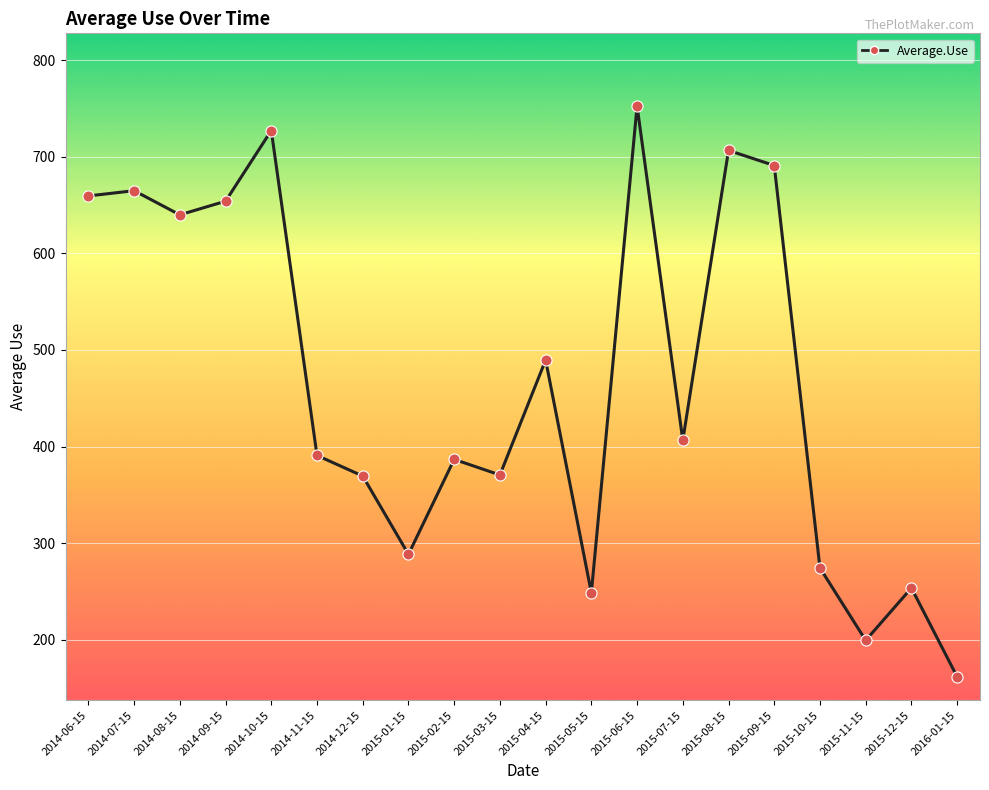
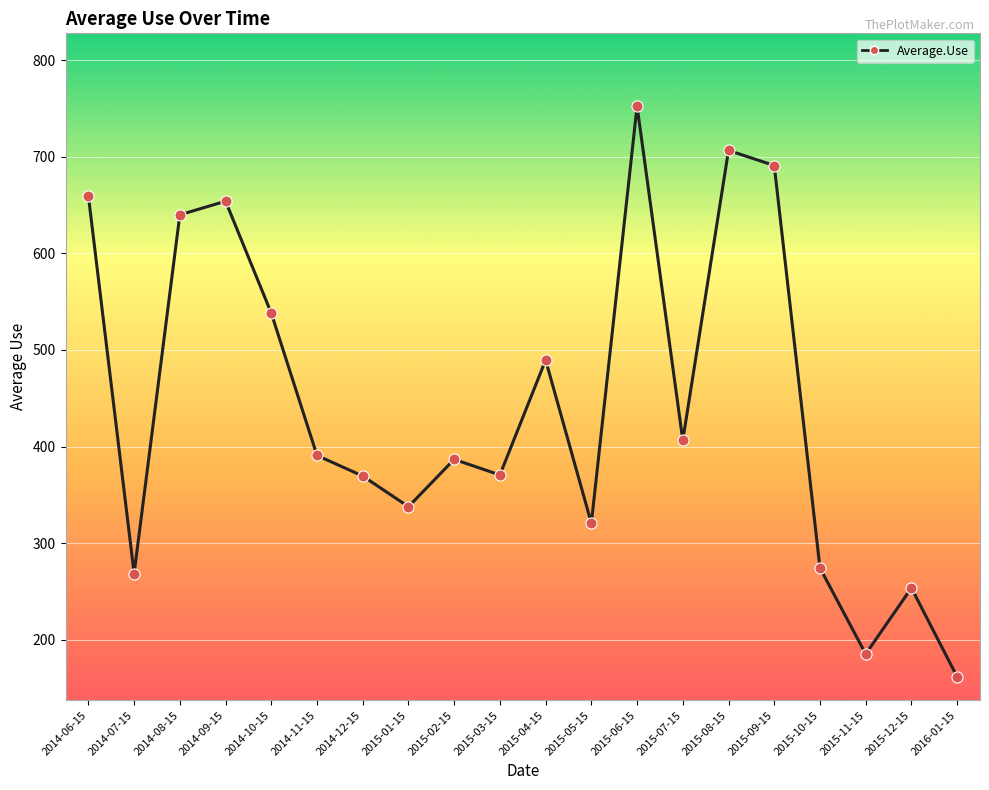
  {
    "2014-06-15": 660,
-   "2014-07-15": 660,
+   "2014-07-15": 270,
    "2014-08-15": 640,
    "2014-09-15": 650,
-   "2014-10-15": 730,
+   "2014-10-15": 540,
    "2014-11-15": 390,
    "2014-12-15": 370,
-   "2015-01-15": 290,
+   "2015-01-15": 340,
    "2015-02-15": 390,
    "2015-03-15": 370,
    "2015-04-15": 490,
-   "2015-05-15": 250,
+   "2015-05-15": 320,
    "2015-06-15": 750,
    "2015-07-15": 410,
    "2015-08-15": 710,
    "2015-09-15": 690,
    "2015-10-15": 270,
-   "2015-11-15": 200,
+   "2015-11-15": 190,
    "2015-12-15": 250,
    "2016-01-15": 160
  }
